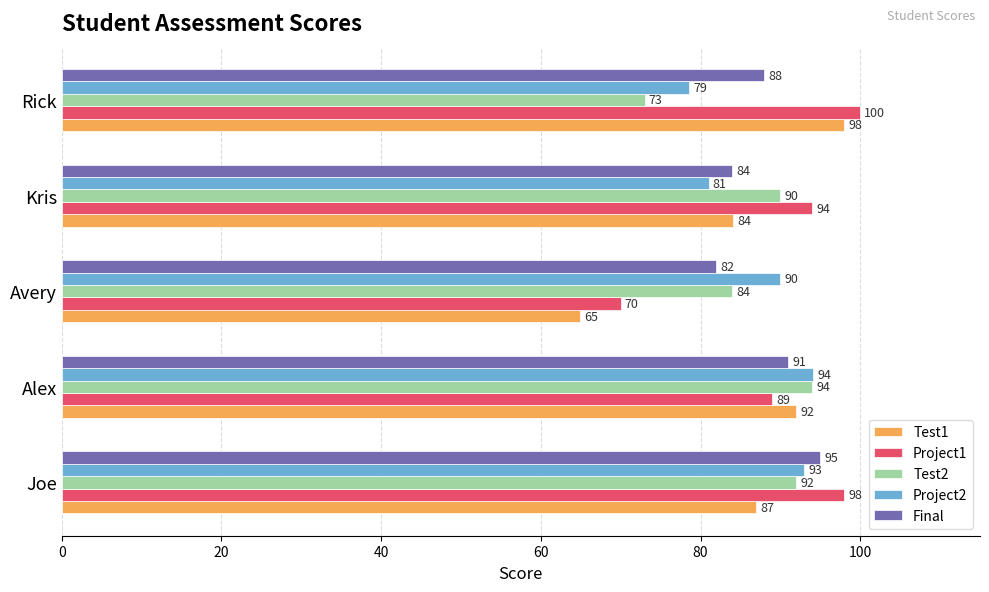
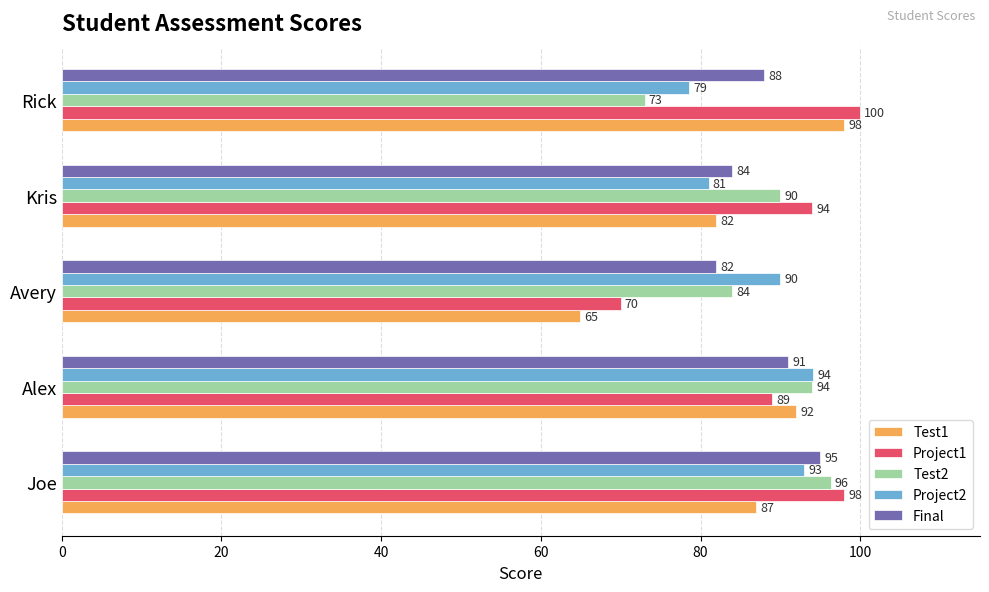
  {
    "Test1": {
      "Rick": 98,
-     "Kris": 84,
+     "Kris": 82,
      "Avery": 65,
      "Alex": 92,
      "Joe": 87
    },
    "Project1": {
      "Rick": 100,
      "Kris": 94,
      "Avery": 70,
      "Alex": 89,
      "Joe": 98
    },
    "Test2": {
      "Rick": 73,
      "Kris": 90,
      "Avery": 84,
      "Alex": 94,
-     "Joe": 92
+     "Joe": 96
    },
    "Project2": {
      "Rick": 79,
      "Kris": 81,
      "Avery": 90,
      "Alex": 94,
      "Joe": 93
    },
    "Final": {
      "Rick": 88,
      "Kris": 84,
      "Avery": 82,
      "Alex": 91,
      "Joe": 95
    }
  }
